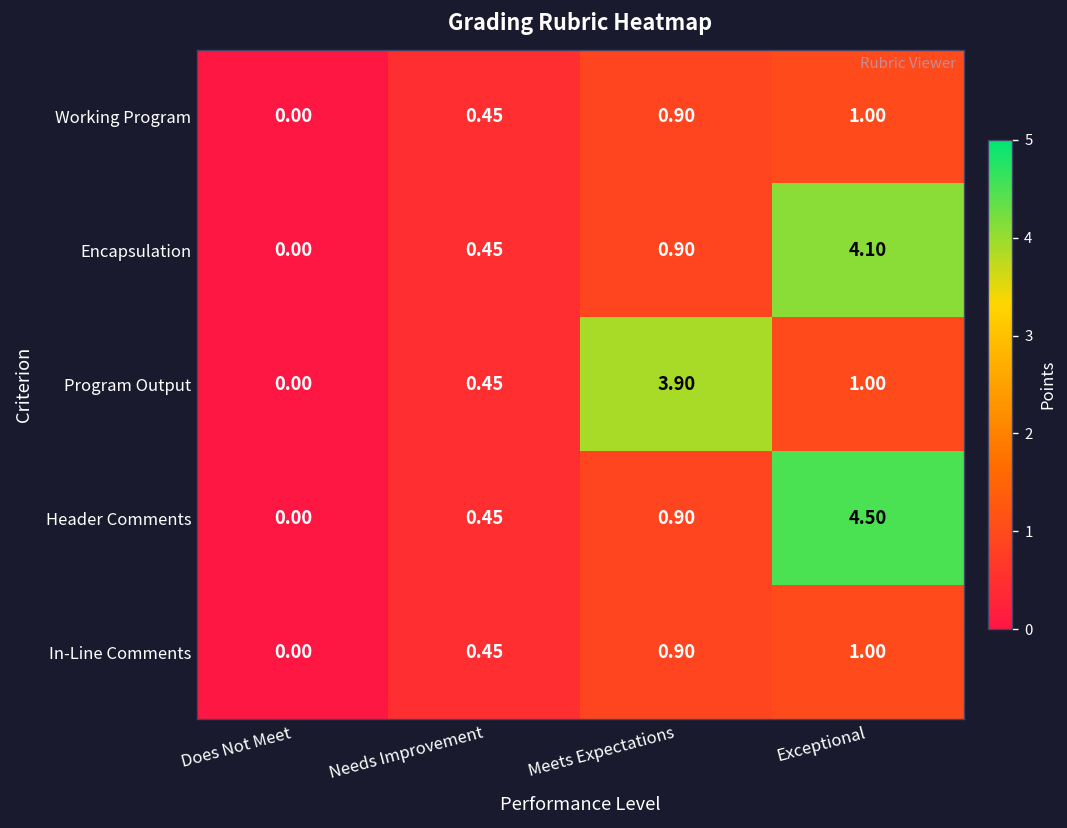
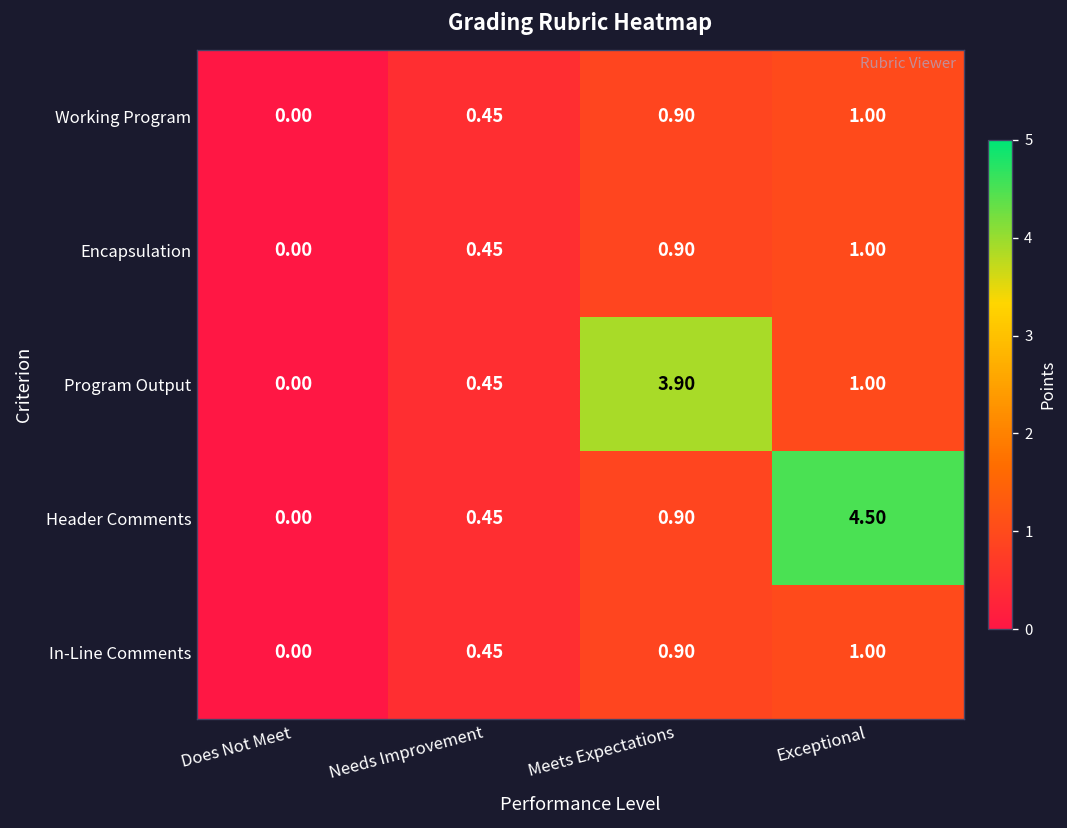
  {
    "Working Program": {
      "Does Not Meet": 0.00,
      "Needs Improvement": 0.45,
      "Meets Expectations": 0.90
    },
    "Encapsulation": {
      "Does Not Meet": 0.00,
      "Needs Improvement": 0.45,
      "Meets Expectations": 0.90,
-     "Exceptional": 4.10
+     "Exceptional": 1.00
    },
    "Program Output": {
      "Does Not Meet": 0.00,
      "Needs Improvement": 0.45,
      "Meets Expectations": 3.90,
      "Exceptional": 1.00
    },
    "Header Comments": {
      "Does Not Meet": 0.00,
      "Needs Improvement": 0.45,
      "Meets Expectations": 0.90,
      "Exceptional": 4.50
    },
    "In-Line Comments": {
      "Does Not Meet": 0.00,
      "Needs Improvement": 0.45,
      "Meets Expectations": 0.90,
      "Exceptional": 1.00
    }
  }
